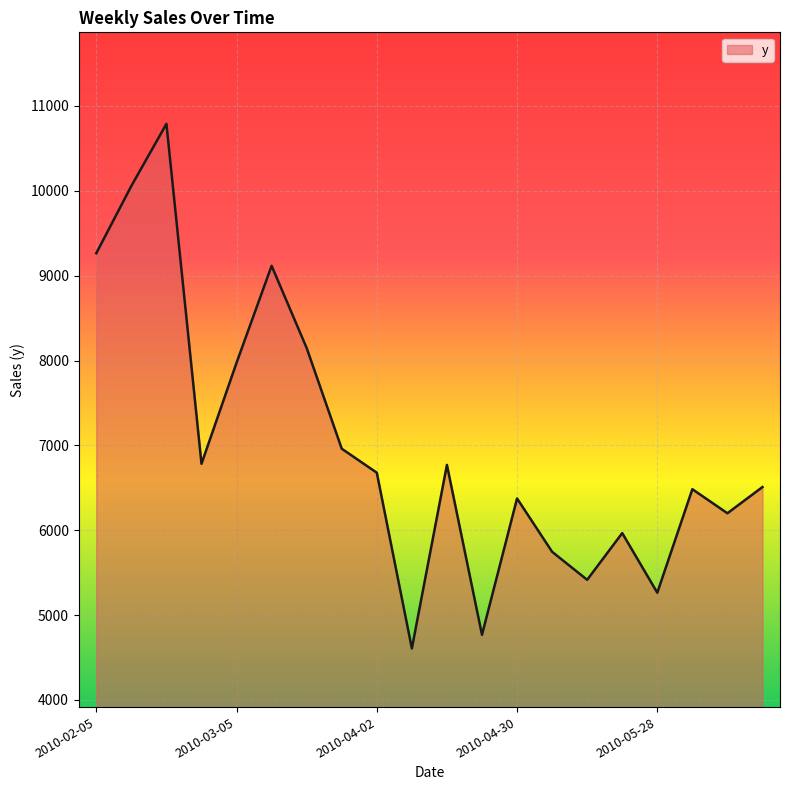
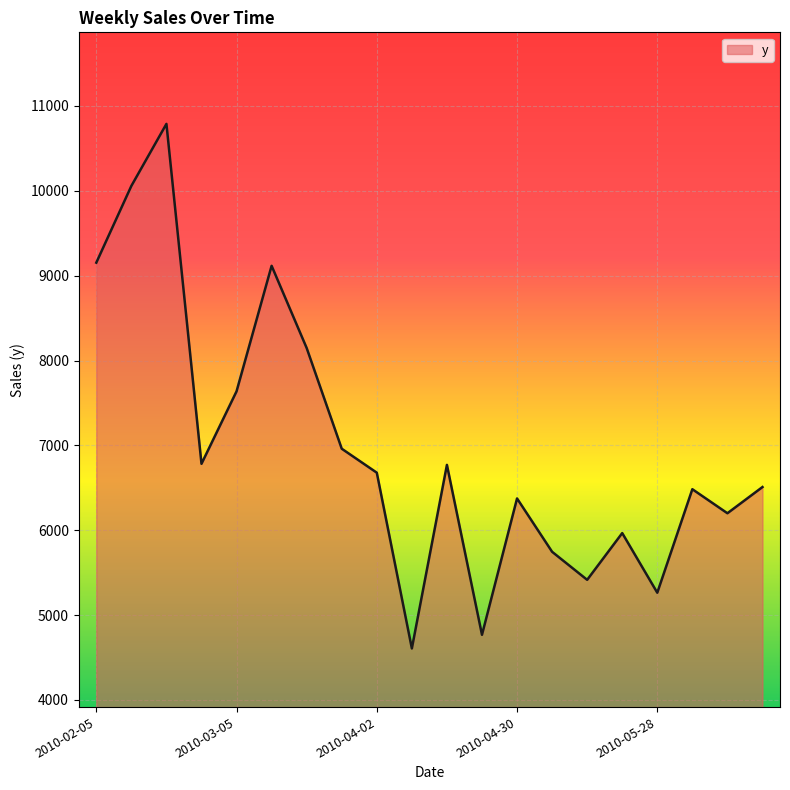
  {
-   "2010-02-05": 9300,
-   "2010-03-05": 8000,
+   "2010-02-05": 9200,
+   "2010-03-05": 7600,
    "2010-04-02": 6700,
    "2010-04-30": 6400,
    "2010-05-28": 5300
  }
